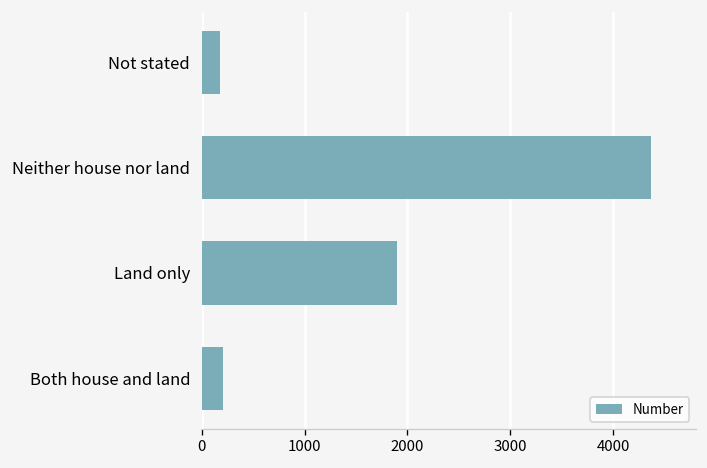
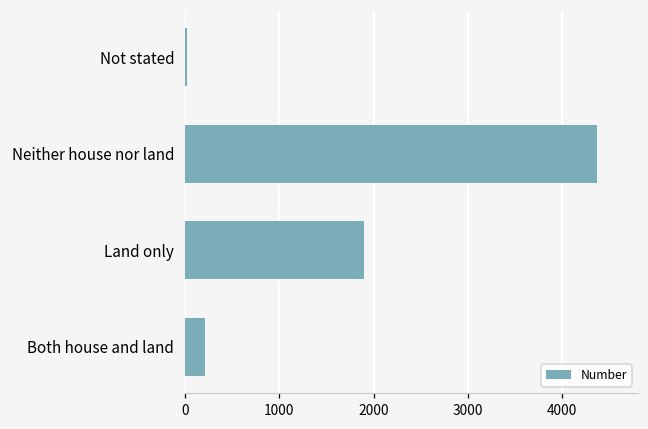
  {
-   "Not stated": 200,
+   "Not stated": 0,
    "Neither house nor land": 4400,
    "Land only": 1900,
    "Both house and land": 200
  }
